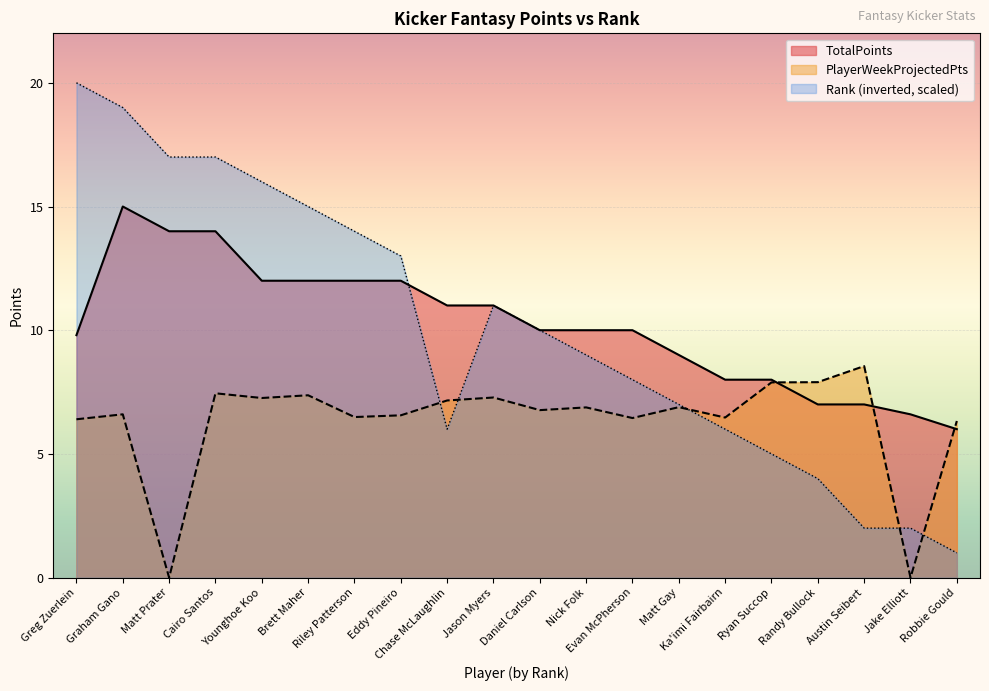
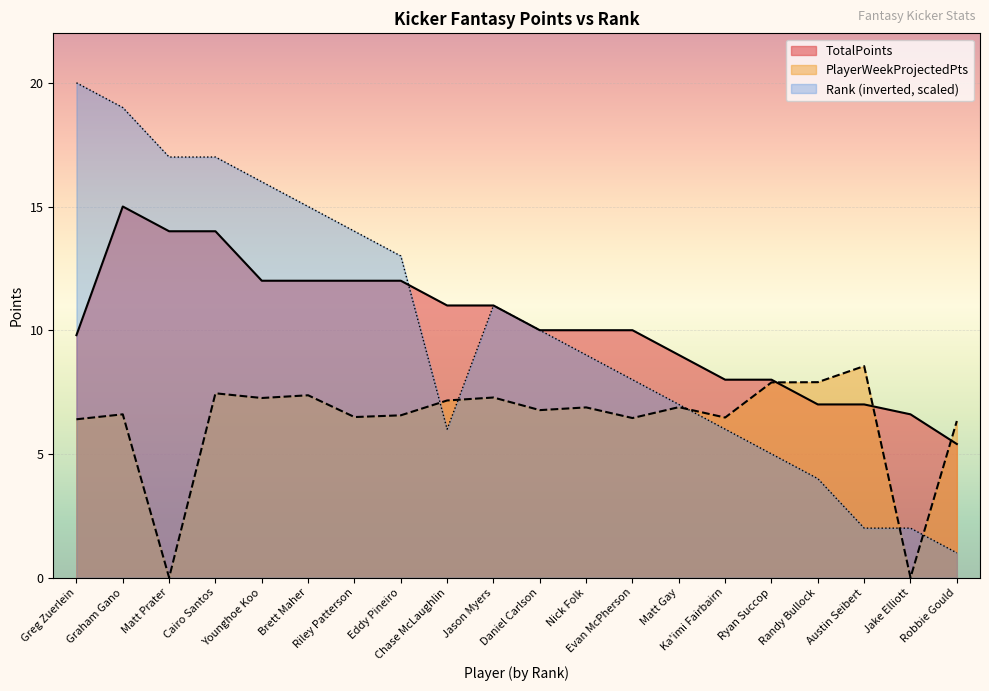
  {
    "TotalPoints": {
      "Greg Zuerlein": 9.8,
      "Graham Gano": 15.0,
      "Matt Prater": 14.0,
      "Cairo Santos": 14.0,
      "Younghoe Koo": 12.0,
      "Brett Maher": 12.0,
      "Riley Patterson": 12.0,
      "Eddy Pineiro": 12.0,
      "Chase McLaughlin": 11.0,
      "Nick Folk": 10.0,
      "Evan McPherson": 10.0,
      "Matt Gay": 9.0,
      "Ka'imi Fairbairn": 8.0,
      "Ryan Succop": 8.0,
      "Randy Bullock": 7.0,
      "Austin Seibert": 7.0,
      "Jake Elliott": 6.6,
-     "Robbie Gould": 6.0
+     "Robbie Gould": 5.4
    },
    "PlayerWeekProjectedPts": {
      "Greg Zuerlein": 6.4,
      "Graham Gano": 6.6,
      "Matt Prater": 0.0,
      "Cairo Santos": 7.5,
      "Younghoe Koo": 7.3,
      "Brett Maher": 7.4,
      "Riley Patterson": 6.5,
      "Eddy Pineiro": 6.6,
      "Chase McLaughlin": 7.2,
      "Jason Myers": 7.3,
      "Daniel Carlson": 6.8,
      "Nick Folk": 6.9,
      "Evan McPherson": 6.5,
      "Matt Gay": 6.9,
      "Ka'imi Fairbairn": 6.5,
      "Ryan Succop": 7.9,
      "Randy Bullock": 7.9,
      "Austin Seibert": 8.6,
      "Jake Elliott": 0.0,
      "Robbie Gould": 6.3
    },
    "Rank (inverted, scaled)": {
      "Greg Zuerlein": 20.0,
      "Graham Gano": 19.0,
      "Matt Prater": 17.0,
      "Cairo Santos": 17.0,
      "Younghoe Koo": 16.0,
      "Brett Maher": 15.0,
      "Riley Patterson": 14.0,
      "Eddy Pineiro": 13.0,
      "Chase McLaughlin": 6.0,
      "Nick Folk": 9.0,
      "Evan McPherson": 8.0,
      "Matt Gay": 7.0,
      "Ka'imi Fairbairn": 6.0,
      "Ryan Succop": 5.0,
      "Randy Bullock": 4.0,
      "Austin Seibert": 2.0,
      "Jake Elliott": 2.0,
      "Robbie Gould": 1.0
    }
  }
